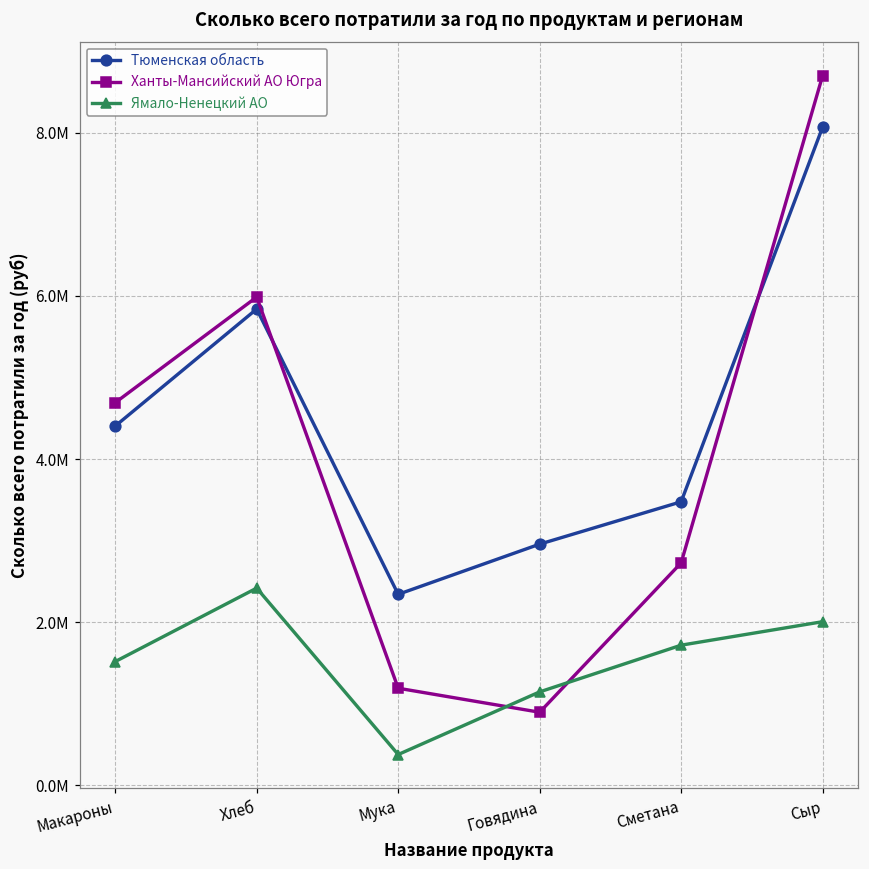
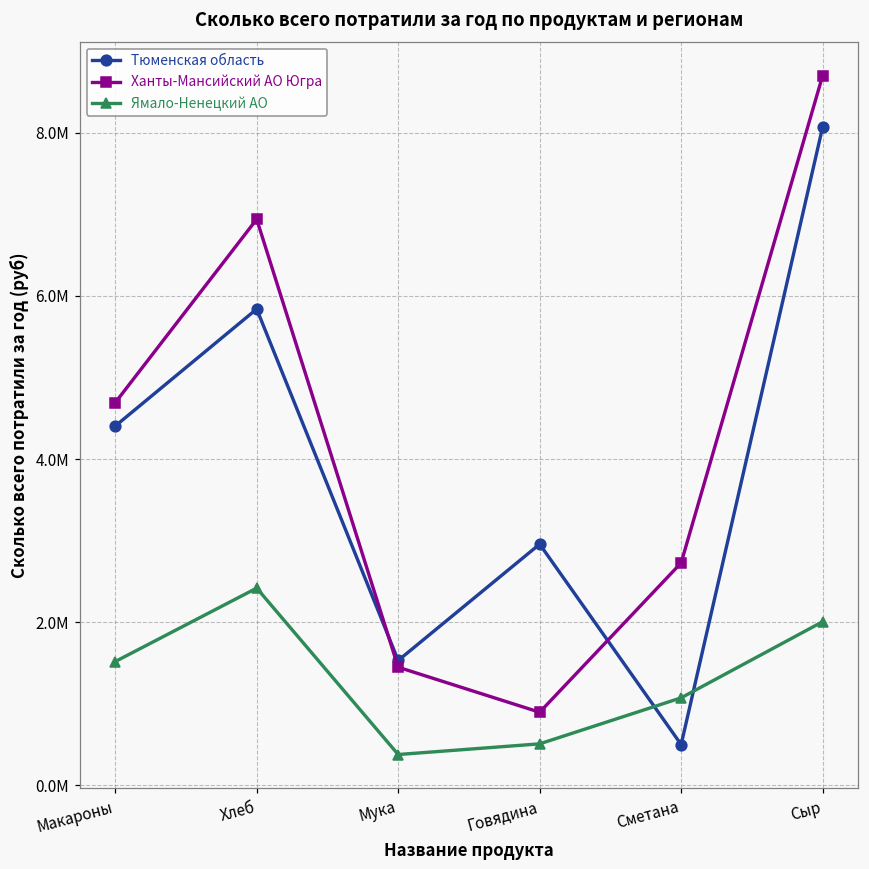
  {
    "Тюменская область": {
      "Макароны": 4400000,
      "Хлеб": 5800000,
-     "Мука": 2300000,
+     "Мука": 1500000,
      "Говядина": 3000000,
-     "Сметана": 3500000,
+     "Сметана": 500000,
      "Сыр": 8100000
    },
    "Ханты-Мансийский АО Югра": {
      "Макароны": 4700000,
-     "Хлеб": 6000000,
-     "Мука": 1200000,
+     "Хлеб": 6900000,
+     "Мука": 1400000,
      "Говядина": 900000,
      "Сметана": 2700000,
      "Сыр": 8700000
    },
    "Ямало-Ненецкий АО": {
      "Макароны": 1500000,
      "Хлеб": 2400000,
      "Мука": 400000,
-     "Говядина": 1100000,
-     "Сметана": 1700000,
+     "Говядина": 500000,
+     "Сметана": 1100000,
      "Сыр": 2000000
    }
  }
